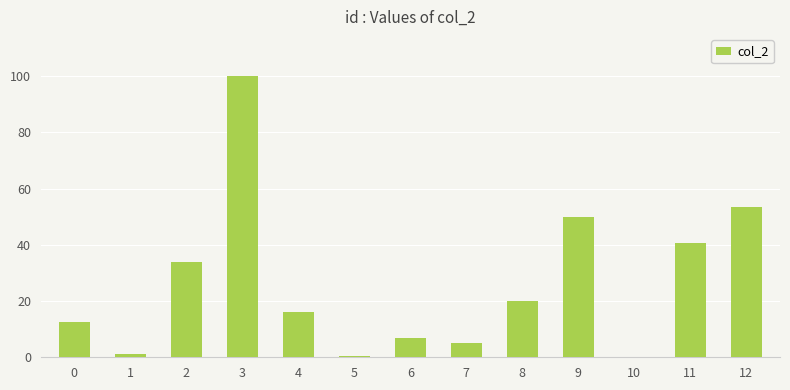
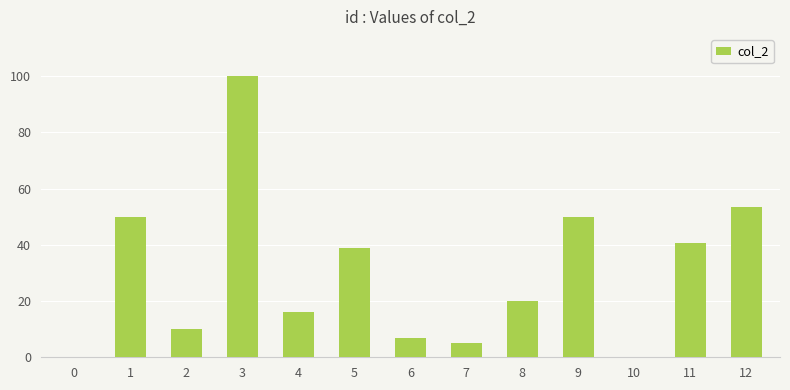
  {
-   "0": 13,
-   "1": 1,
-   "2": 34,
+   "0": 0,
+   "1": 50,
+   "2": 10,
    "3": 100,
    "4": 16,
-   "5": 1,
+   "5": 39,
    "6": 7,
    "7": 5,
    "8": 20,
    "9": 50,
    "11": 41,
    "12": 53
  }
